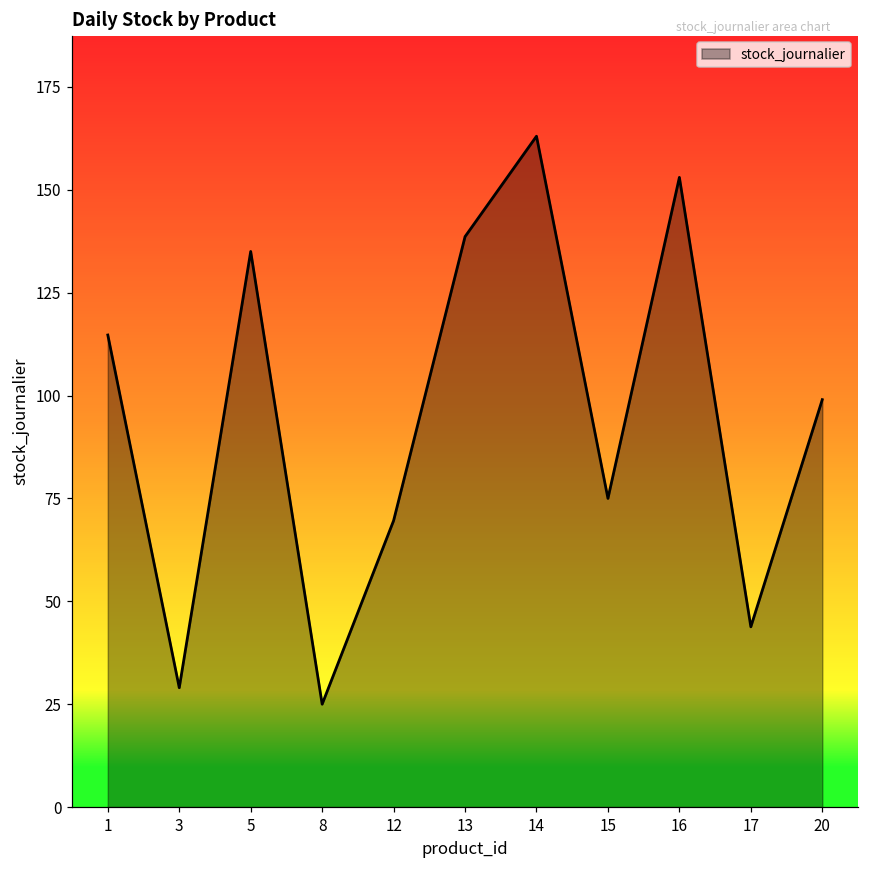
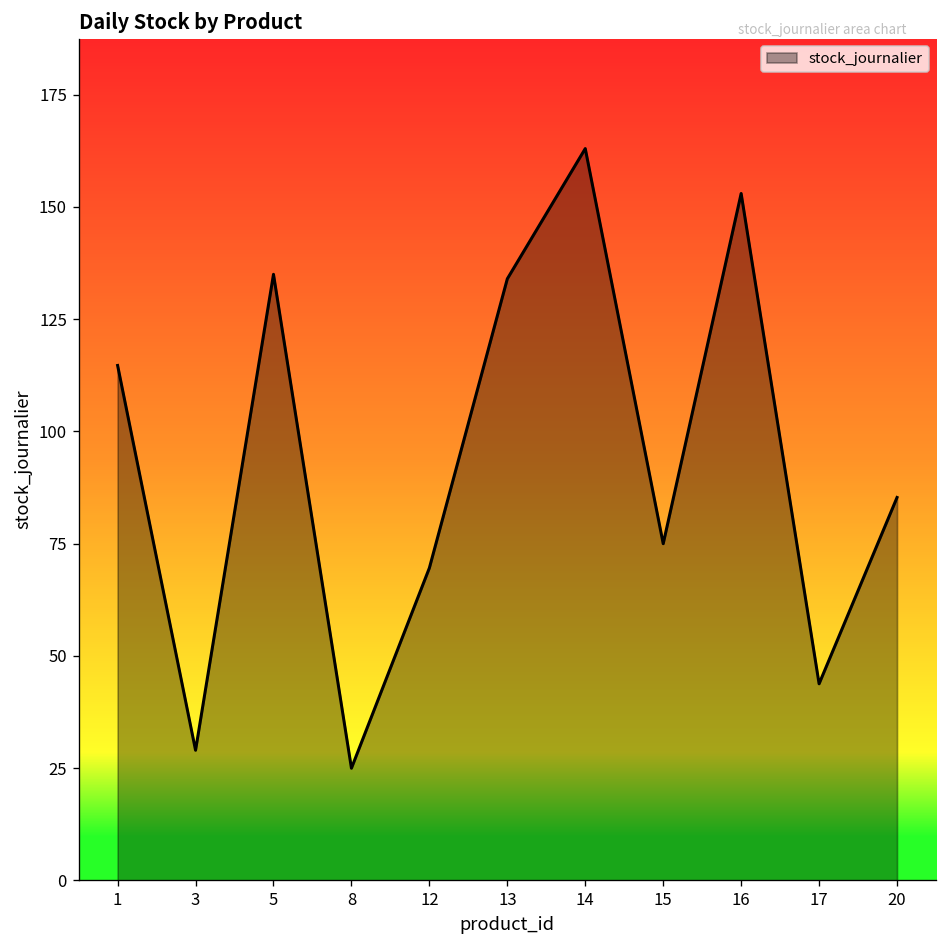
  {
    "1": 115,
    "3": 29,
    "5": 135,
    "8": 25,
    "12": 70,
-   "13": 139,
+   "13": 134,
    "14": 163,
    "15": 75,
    "16": 153,
    "17": 44,
-   "20": 99
+   "20": 85
  }
